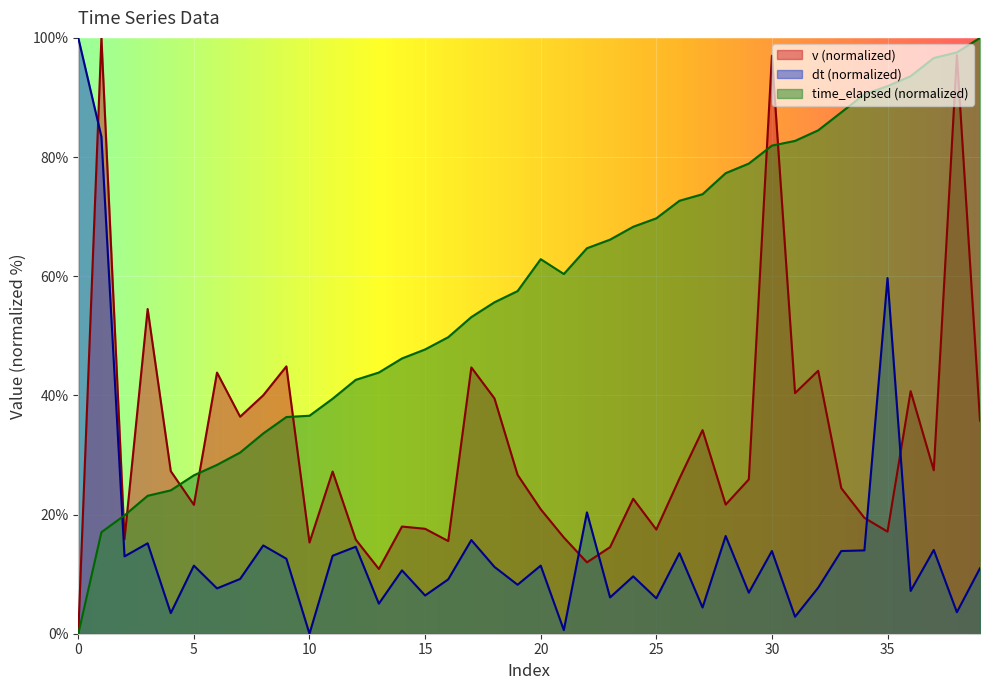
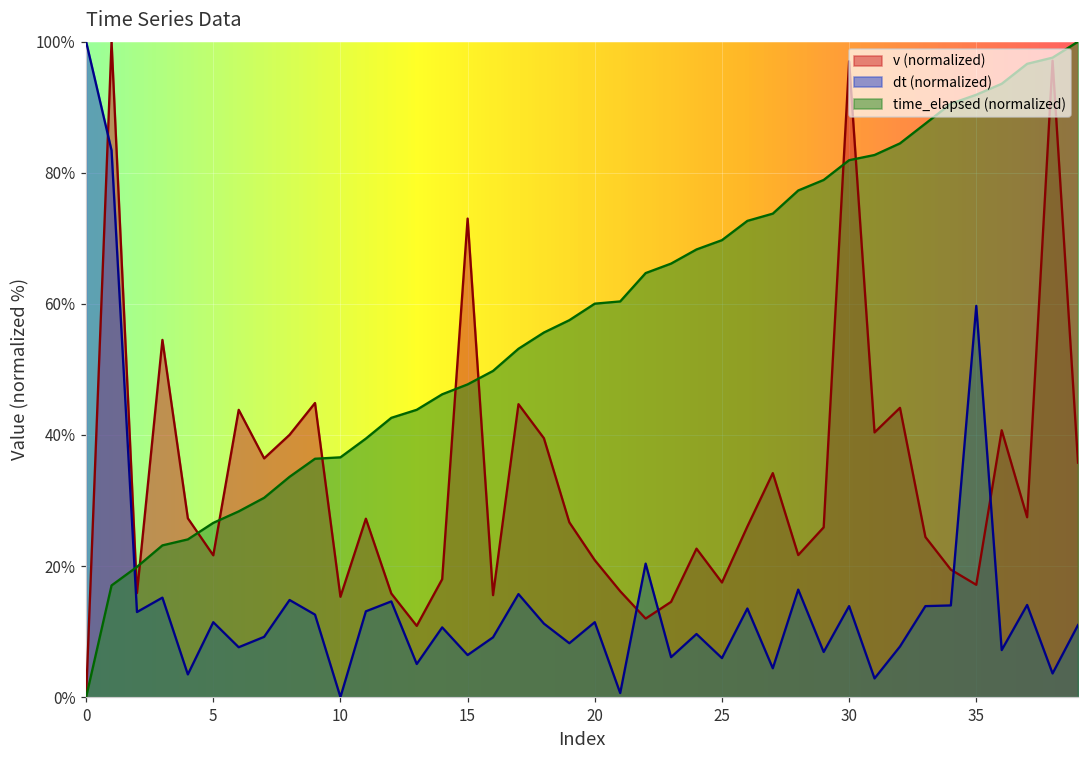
  {
    "v (normalized)": {
      "5": "22%",
      "10": "15%",
-     "15": "18%",
+     "15": "73%",
      "20": "21%",
      "25": "17%",
      "30": "97%",
      "35": "17%"
    },
    "dt (normalized)": {
      "0": "100%",
      "5": "11%",
      "10": "0%",
      "15": "6%",
      "20": "11%",
      "25": "6%",
      "30": "14%",
      "35": "60%"
    },
    "time_elapsed (normalized)": {
      "5": "27%",
      "10": "37%",
      "15": "48%",
-     "20": "63%",
+     "20": "60%",
      "25": "70%",
      "30": "82%"
    }
  }
